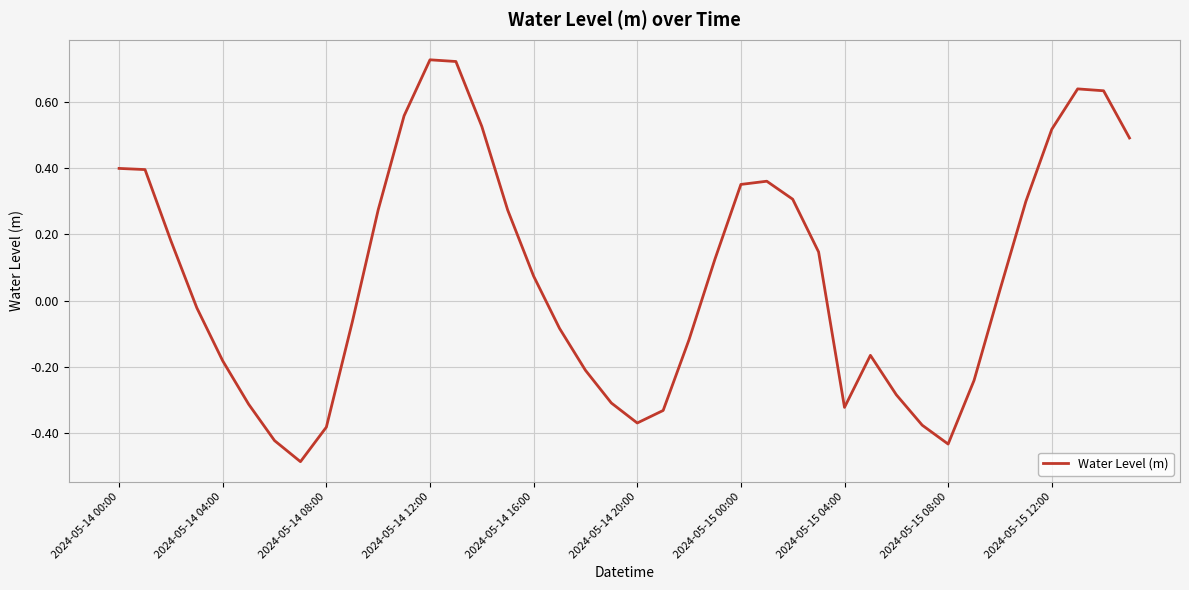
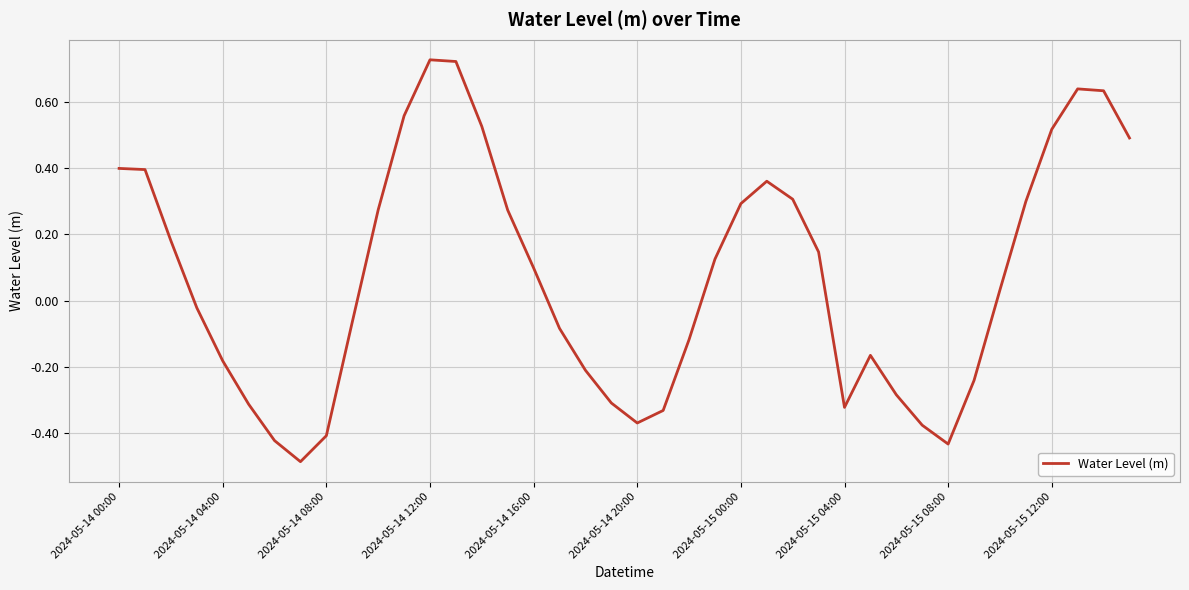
  {
    "2024-05-14 00:00": 0.40,
    "2024-05-14 04:00": -0.18,
-   "2024-05-14 08:00": -0.38,
+   "2024-05-14 08:00": -0.41,
    "2024-05-14 12:00": 0.73,
-   "2024-05-14 16:00": 0.07,
+   "2024-05-14 16:00": 0.10,
    "2024-05-14 20:00": -0.37,
-   "2024-05-15 00:00": 0.35,
+   "2024-05-15 00:00": 0.29,
    "2024-05-15 04:00": -0.32,
    "2024-05-15 08:00": -0.43,
    "2024-05-15 12:00": 0.52
  }
